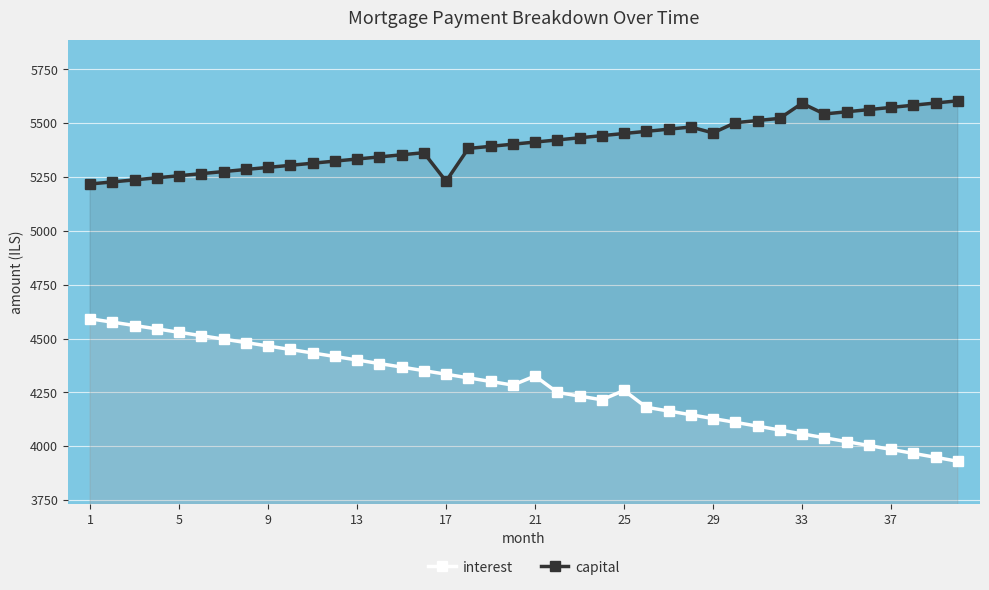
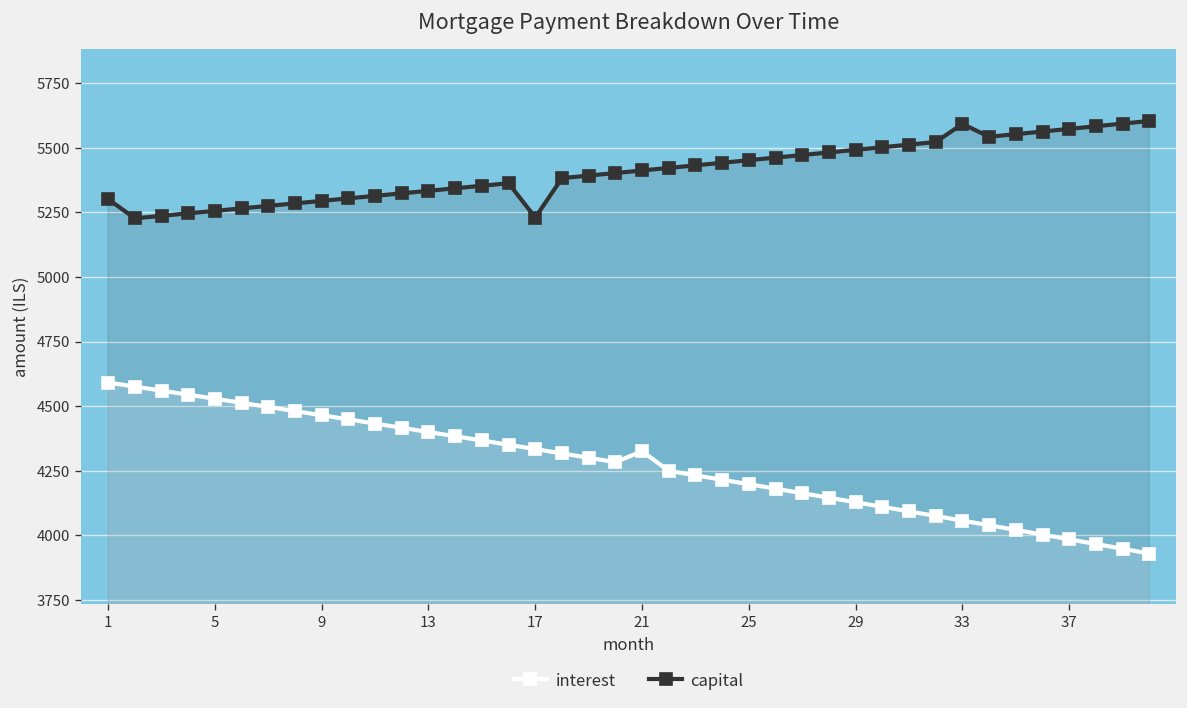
  {
    "interest": {
      "1": 4590,
      "5": 4530,
      "9": 4470,
      "13": 4400,
      "17": 4330,
      "21": 4330,
-     "25": 4260,
+     "25": 4200,
      "29": 4130,
      "33": 4060,
      "37": 3990
    },
    "capital": {
-     "1": 5220,
+     "1": 5300,
      "5": 5260,
      "9": 5290,
      "13": 5330,
      "17": 5230,
      "21": 5410,
      "25": 5450,
-     "29": 5460,
+     "29": 5490,
      "33": 5590,
      "37": 5570
    }
  }
